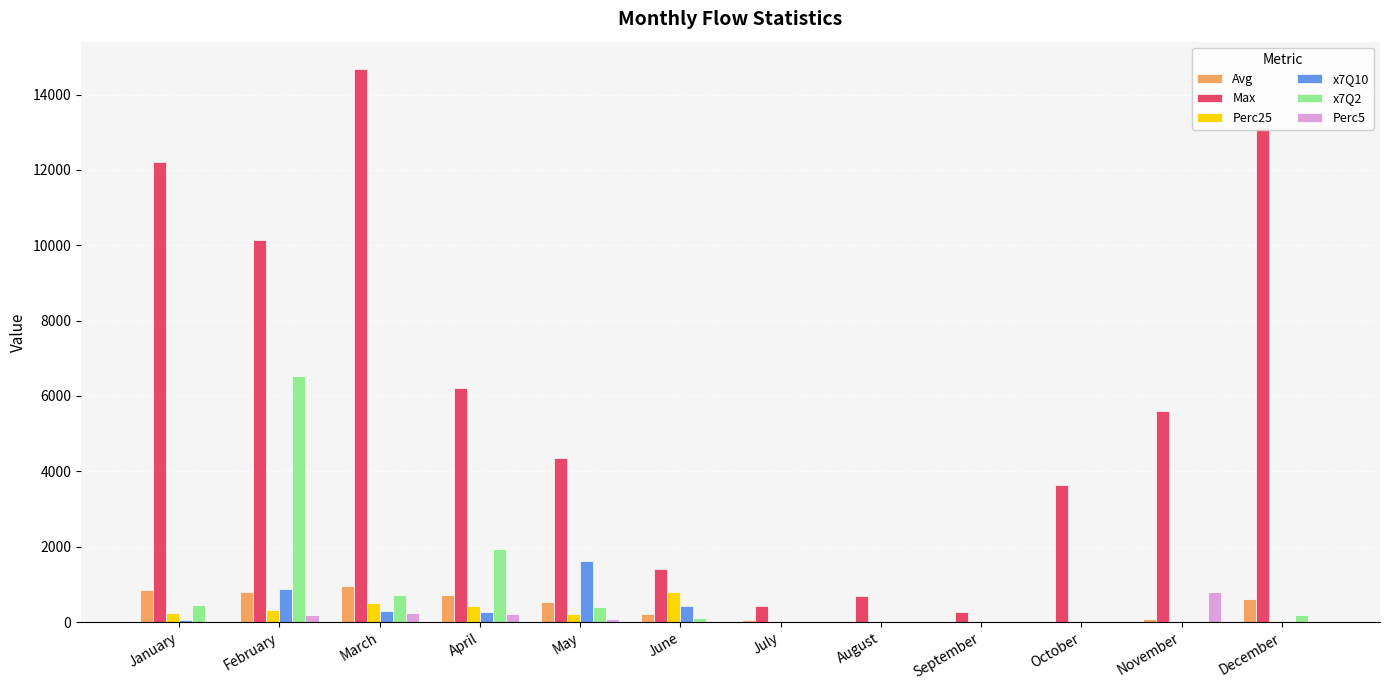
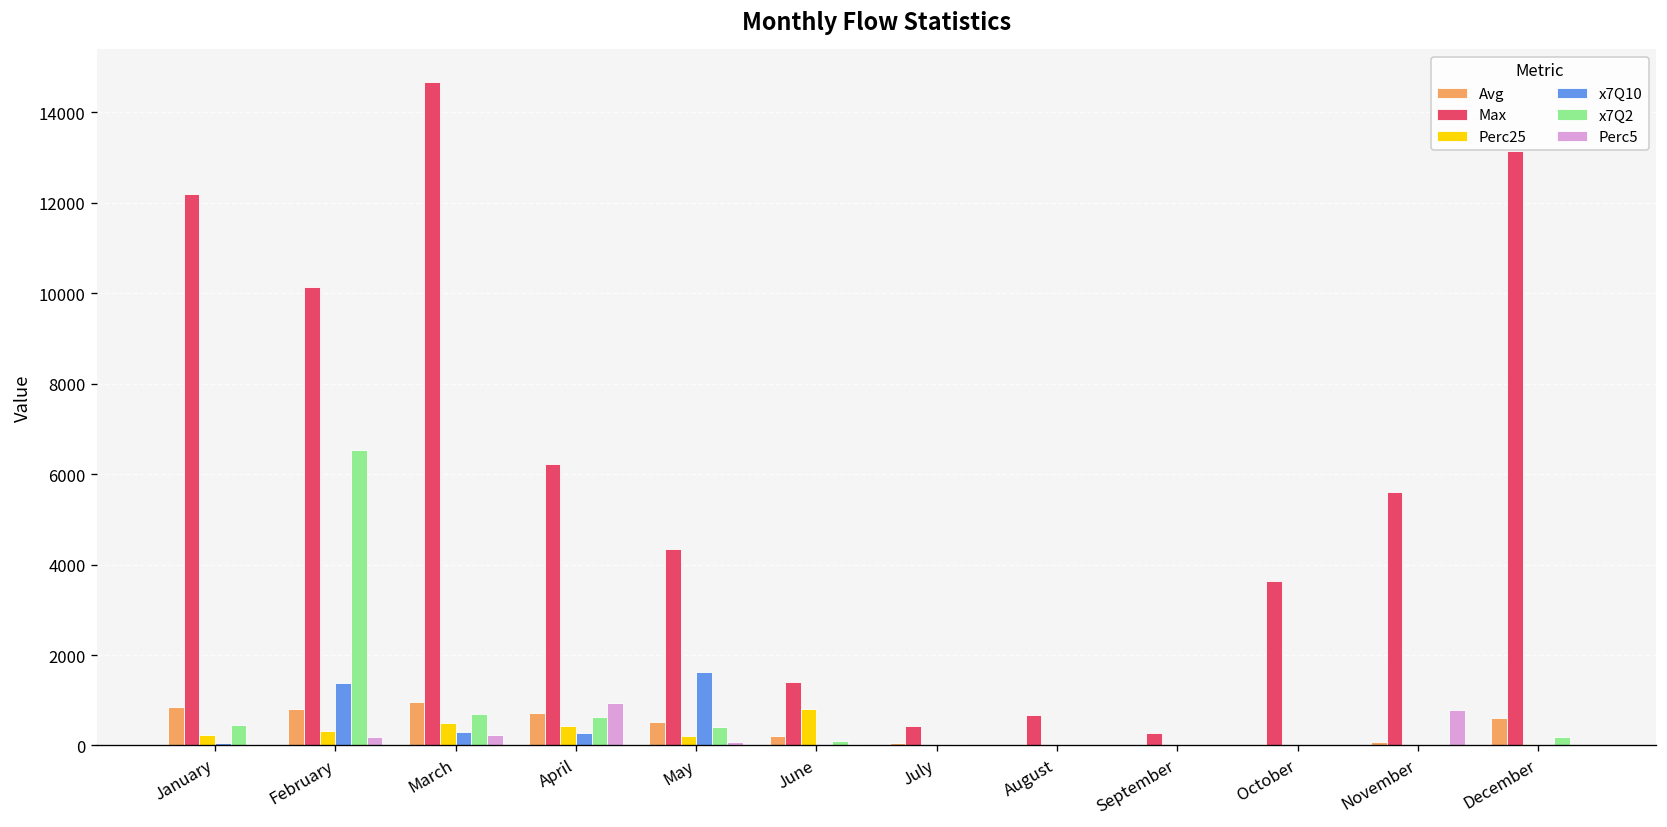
  {
    "Avg": {
      "January": 900,
      "February": 800,
      "March": 1000,
      "April": 700,
      "May": 500,
      "June": 200,
      "November": 100,
      "December": 600
    },
    "Max": {
      "January": 12200,
      "February": 10100,
      "March": 14700,
      "April": 6200,
      "May": 4300,
      "June": 1400,
      "July": 400,
      "August": 700,
      "September": 300,
      "October": 3600,
      "November": 5600
    },
    "Perc25": {
      "January": 200,
      "February": 300,
      "March": 500,
      "April": 400,
      "May": 200,
      "June": 800
    },
    "x7Q10": {
-     "February": 900,
+     "February": 1400,
      "March": 300,
      "April": 300,
      "May": 1600,
-     "June": 400
+     "June": 0
    },
    "x7Q2": {
      "January": 500,
      "February": 6500,
      "March": 700,
-     "April": 1900,
+     "April": 600,
      "May": 400,
      "June": 100,
      "December": 200
    },
    "Perc5": {
      "February": 200,
      "March": 200,
-     "April": 200,
+     "April": 900,
      "May": 100,
      "November": 800
    }
  }
